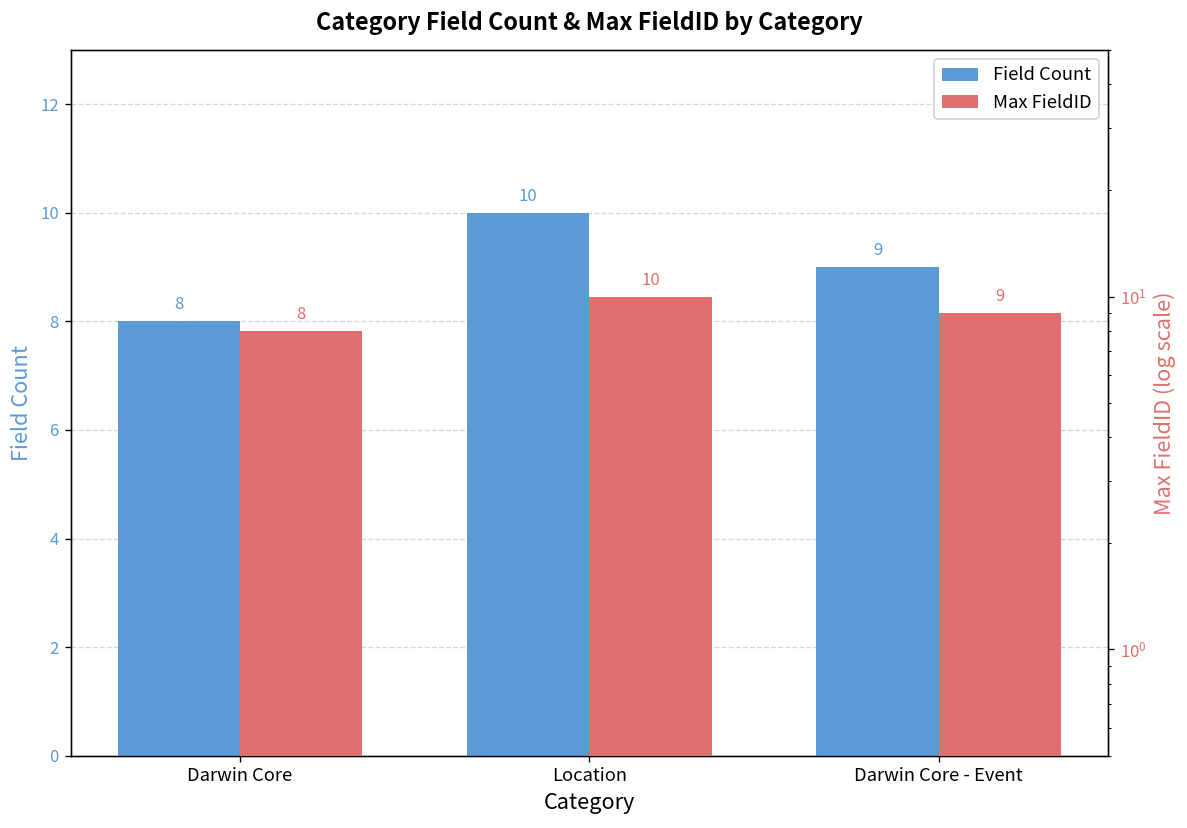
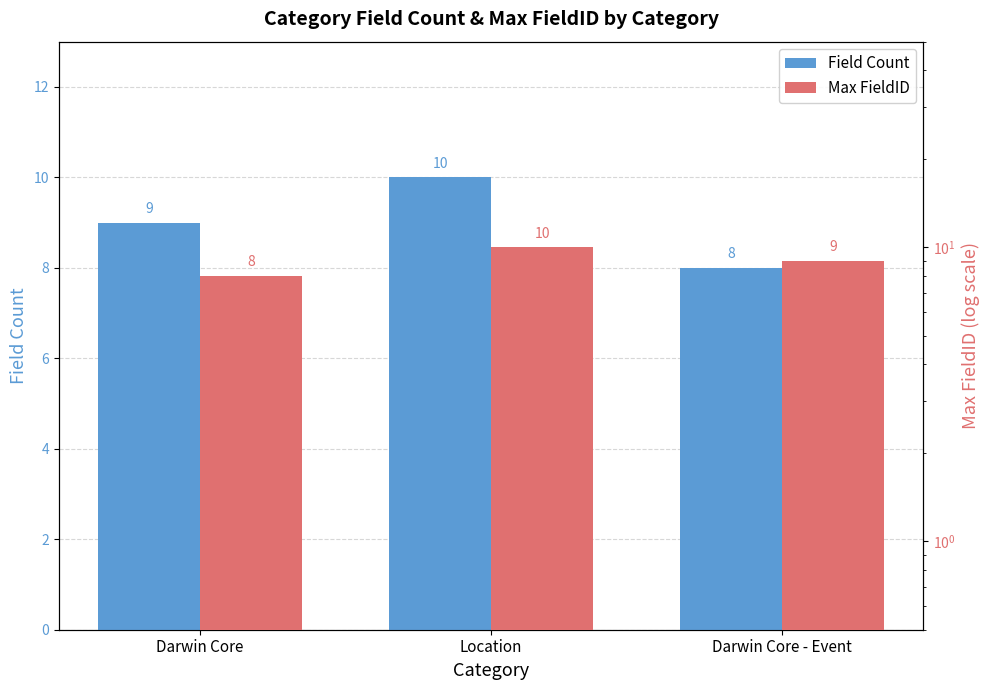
  {
    "Field Count": {
-     "Darwin Core": 8,
+     "Darwin Core": 9,
      "Location": 10,
-     "Darwin Core - Event": 9
+     "Darwin Core - Event": 8
    },
    "Max FieldID": {
      "Darwin Core": 8,
      "Location": 10,
      "Darwin Core - Event": 9
    }
  }
